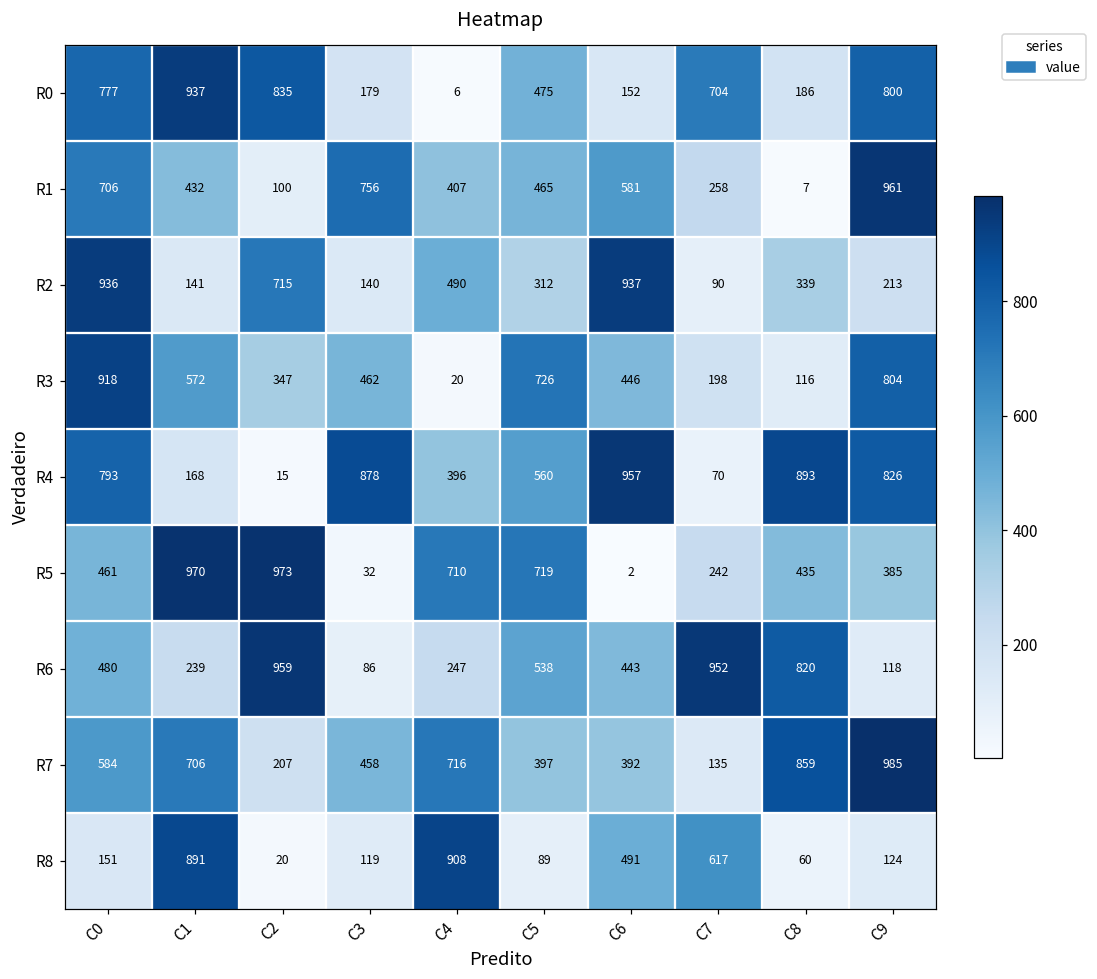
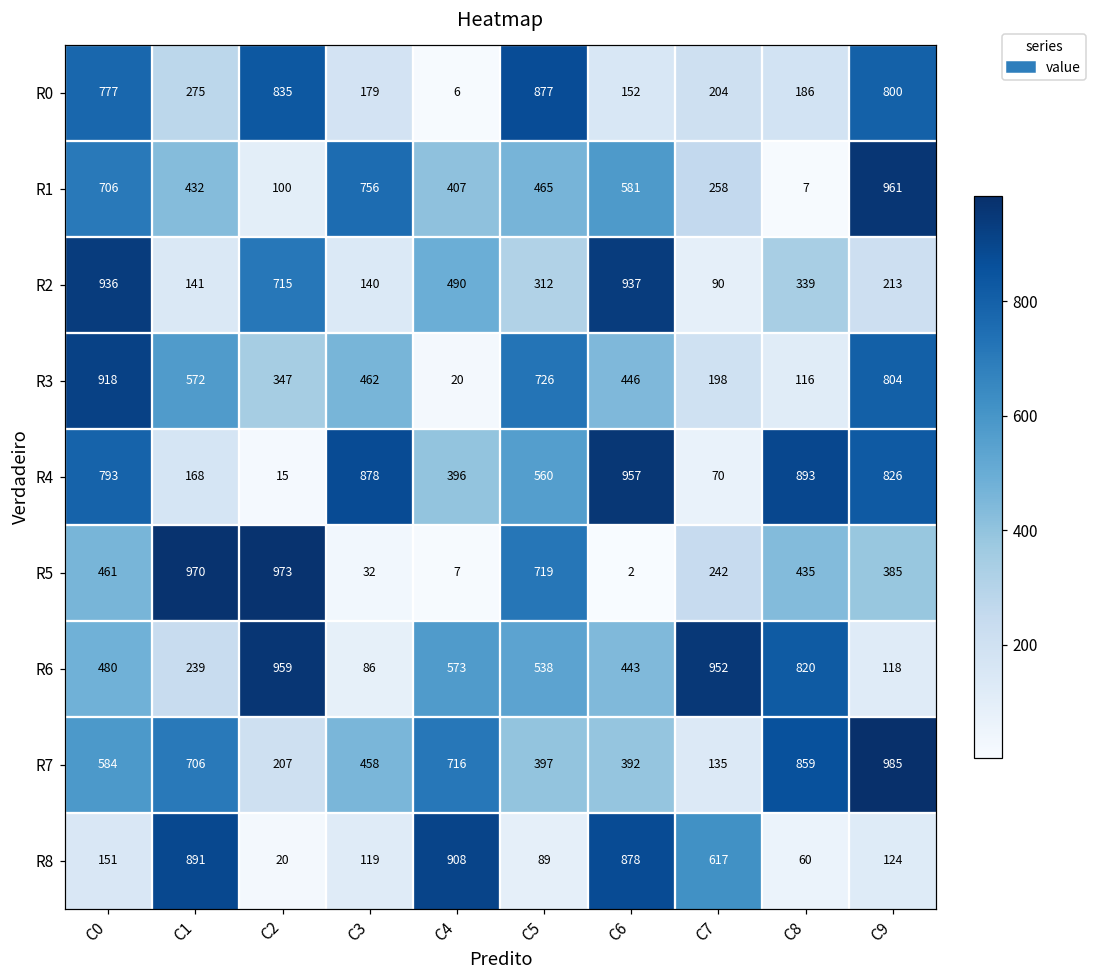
  {
    "R0": {
      "C0": 777,
-     "C1": 937,
+     "C1": 275,
      "C2": 835,
      "C3": 179,
      "C4": 6,
-     "C5": 475,
+     "C5": 877,
      "C6": 152,
-     "C7": 704,
+     "C7": 204,
      "C8": 186,
      "C9": 800
    },
    "R1": {
      "C0": 706,
      "C1": 432,
      "C2": 100,
      "C3": 756,
      "C4": 407,
      "C5": 465,
      "C6": 581,
      "C7": 258,
      "C8": 7,
      "C9": 961
    },
    "R2": {
      "C0": 936,
      "C1": 141,
      "C2": 715,
      "C3": 140,
      "C4": 490,
      "C5": 312,
      "C6": 937,
      "C7": 90,
      "C8": 339,
      "C9": 213
    },
    "R3": {
      "C0": 918,
      "C1": 572,
      "C2": 347,
      "C3": 462,
      "C4": 20,
      "C5": 726,
      "C6": 446,
      "C7": 198,
      "C8": 116,
      "C9": 804
    },
    "R4": {
      "C0": 793,
      "C1": 168,
      "C2": 15,
      "C3": 878,
      "C4": 396,
      "C5": 560,
      "C6": 957,
      "C7": 70,
      "C8": 893,
      "C9": 826
    },
    "R5": {
      "C0": 461,
      "C1": 970,
      "C2": 973,
      "C3": 32,
-     "C4": 710,
+     "C4": 7,
      "C5": 719,
      "C6": 2,
      "C7": 242,
      "C8": 435,
      "C9": 385
    },
    "R6": {
      "C0": 480,
      "C1": 239,
      "C2": 959,
      "C3": 86,
-     "C4": 247,
+     "C4": 573,
      "C5": 538,
      "C6": 443,
      "C7": 952,
      "C8": 820,
      "C9": 118
    },
    "R7": {
      "C0": 584,
      "C1": 706,
      "C2": 207,
      "C3": 458,
      "C4": 716,
      "C5": 397,
      "C6": 392,
      "C7": 135,
      "C8": 859,
      "C9": 985
    },
    "R8": {
      "C0": 151,
      "C1": 891,
      "C2": 20,
      "C3": 119,
      "C4": 908,
      "C5": 89,
-     "C6": 491,
+     "C6": 878,
      "C7": 617,
      "C8": 60,
      "C9": 124
    }
  }
